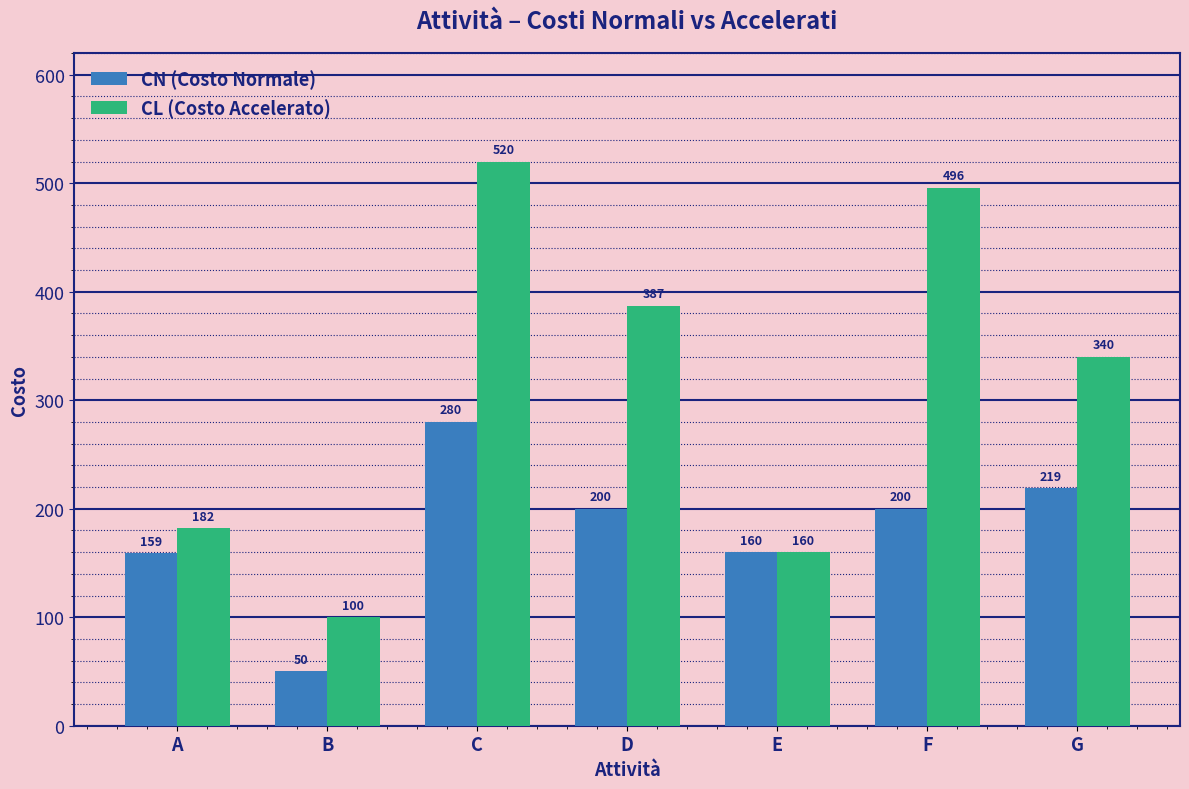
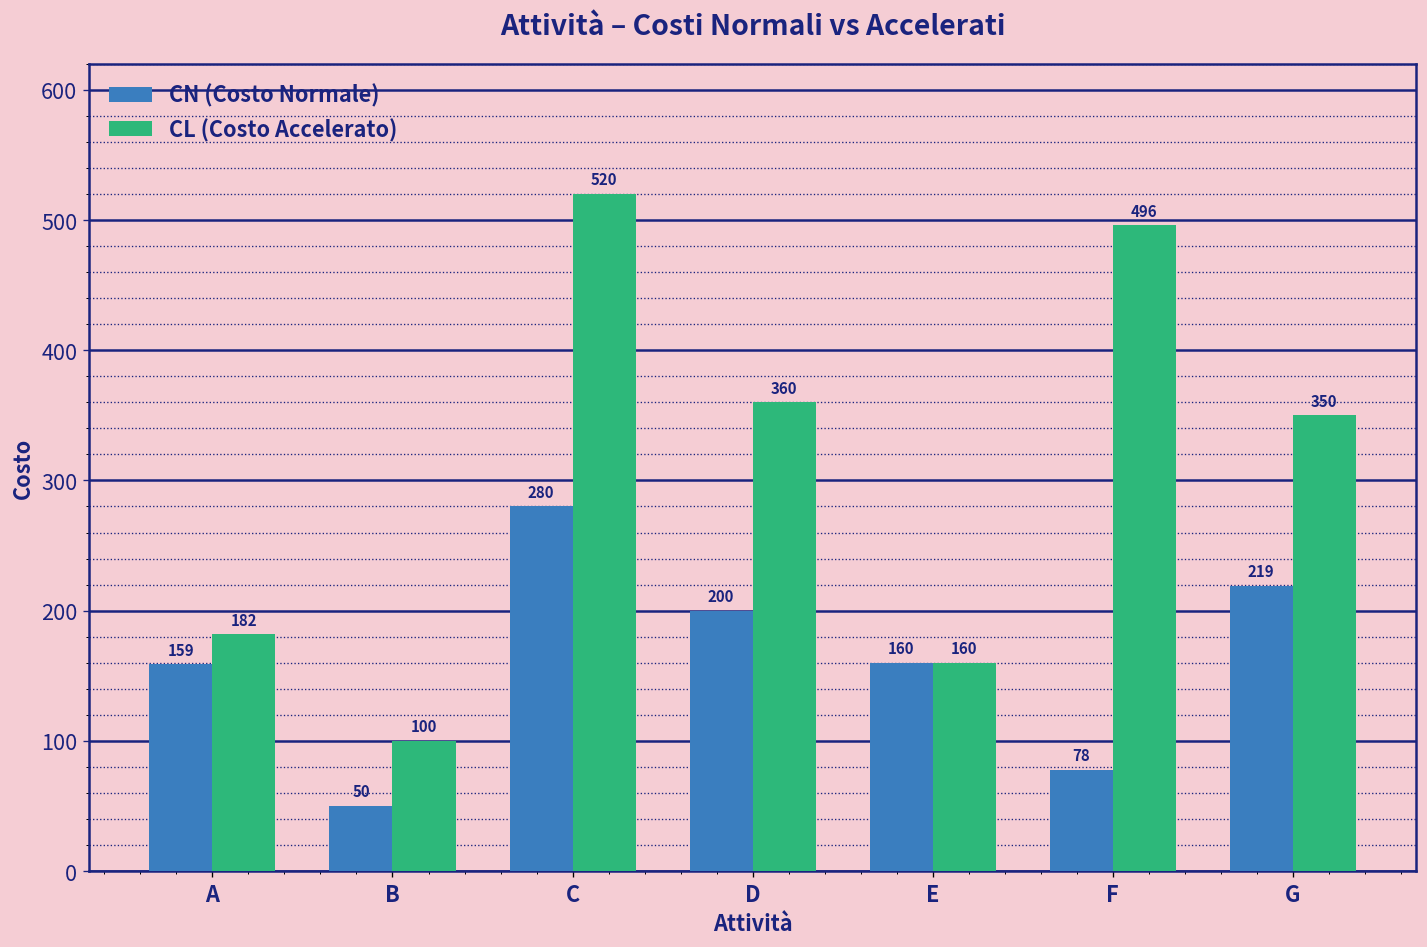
  {
    "CN (Costo Normale)": {
      "A": 159,
      "B": 50,
      "C": 280,
      "D": 200,
      "E": 160,
-     "F": 200,
+     "F": 78,
      "G": 219
    },
    "CL (Costo Accelerato)": {
      "A": 182,
      "B": 100,
      "C": 520,
-     "D": 387,
+     "D": 360,
      "E": 160,
      "F": 496,
-     "G": 340
+     "G": 350
    }
  }
